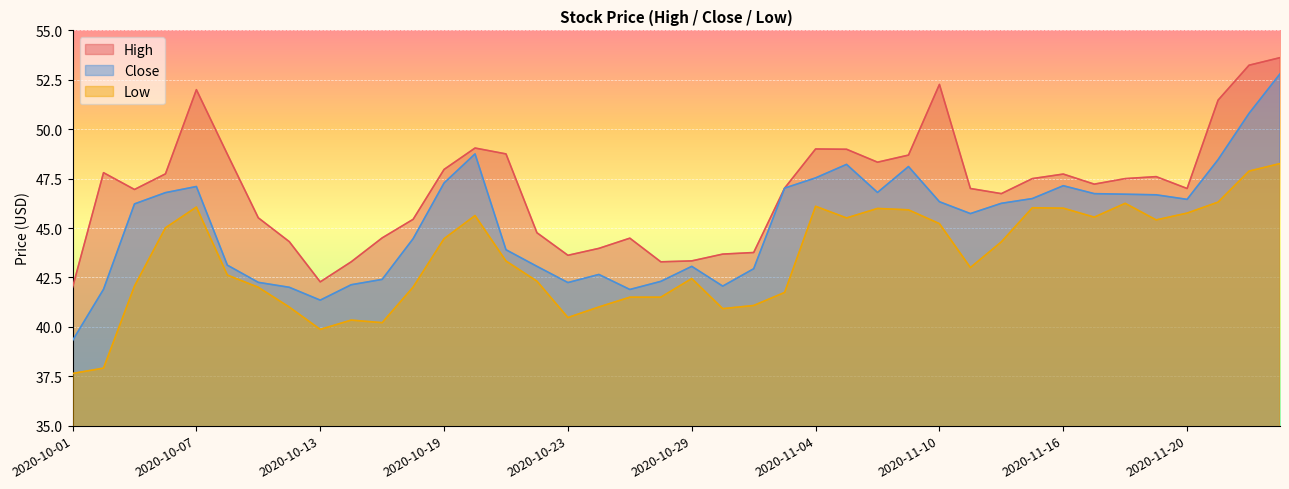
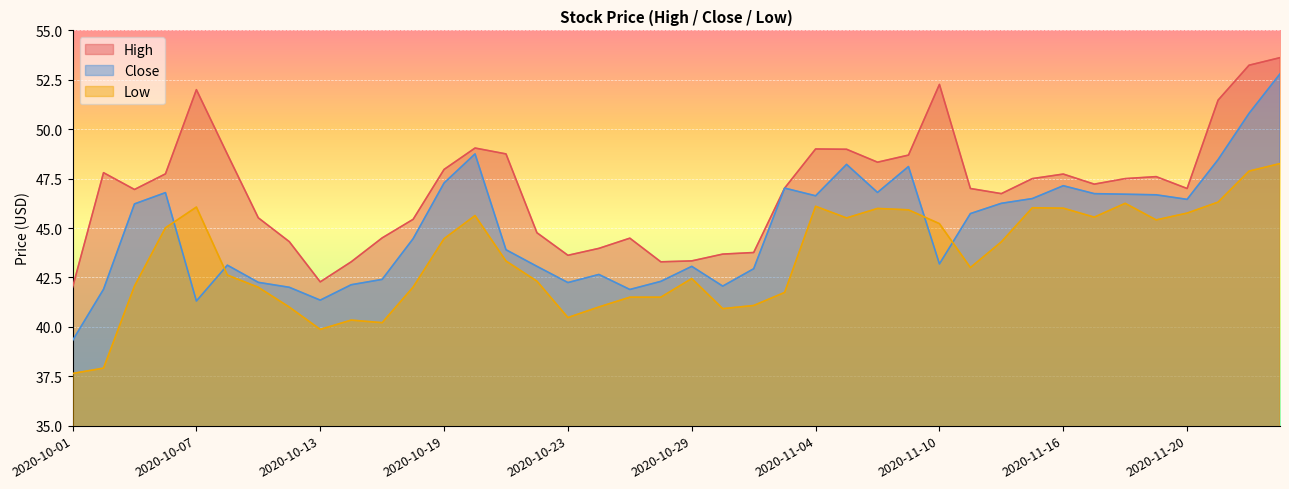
  {
    "High": {
      "2020-10-01": 42.0,
      "2020-10-07": 52.0,
      "2020-10-13": 42.3,
      "2020-10-19": 48.0,
      "2020-10-23": 43.6,
      "2020-10-29": 43.3,
      "2020-11-04": 49.0,
      "2020-11-10": 52.3,
      "2020-11-16": 47.7,
      "2020-11-20": 47.0
    },
    "Close": {
      "2020-10-01": 39.3,
-     "2020-10-07": 47.1,
+     "2020-10-07": 41.3,
      "2020-10-13": 41.3,
      "2020-10-19": 47.3,
      "2020-10-23": 42.2,
      "2020-10-29": 43.1,
-     "2020-11-04": 47.5,
-     "2020-11-10": 46.3,
+     "2020-11-04": 46.6,
+     "2020-11-10": 43.2,
      "2020-11-16": 47.1,
      "2020-11-20": 46.5
    },
    "Low": {
      "2020-10-01": 37.6,
      "2020-10-07": 46.1,
      "2020-10-13": 39.9,
      "2020-10-19": 44.5,
      "2020-10-23": 40.5,
      "2020-10-29": 42.4,
      "2020-11-04": 46.1,
      "2020-11-10": 45.2,
      "2020-11-16": 46.0,
      "2020-11-20": 45.8
    }
  }
